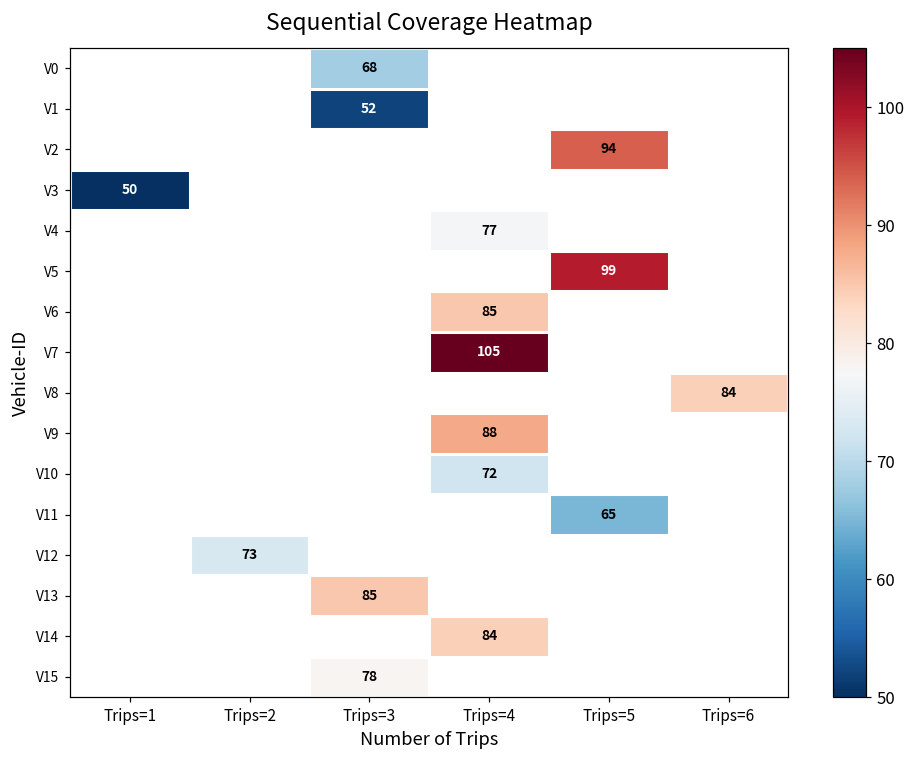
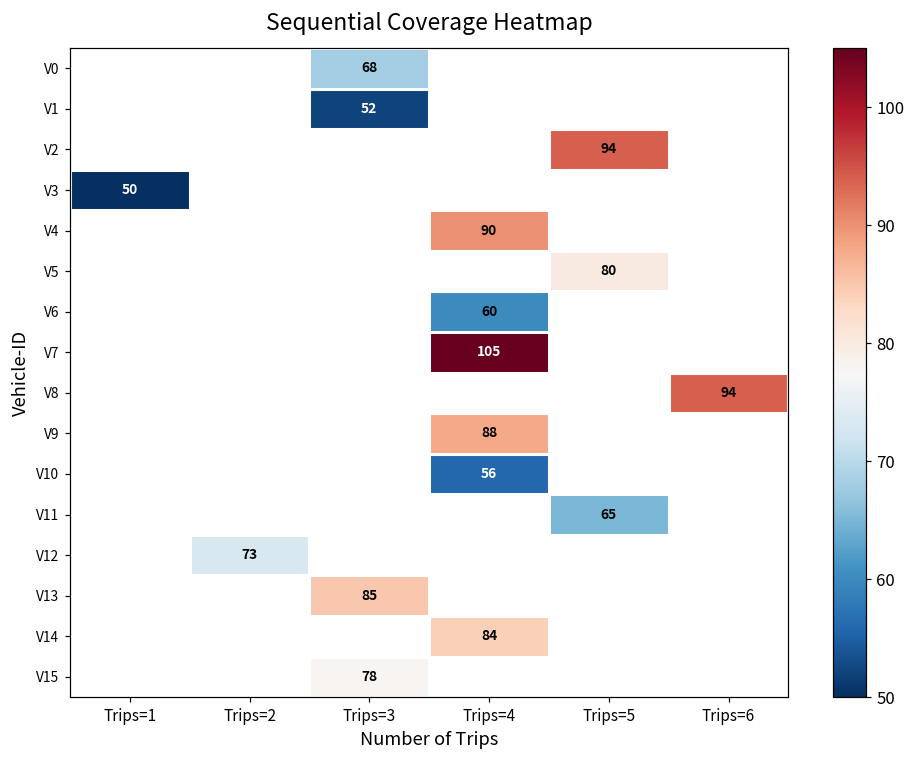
  {
    "V0": {
      "Trips=3": 68
    },
    "V1": {
      "Trips=3": 52
    },
    "V2": {
      "Trips=5": 94
    },
    "V3": {
      "Trips=1": 50
    },
    "V4": {
-     "Trips=4": 77
+     "Trips=4": 90
    },
    "V5": {
-     "Trips=5": 99
+     "Trips=5": 80
    },
    "V6": {
-     "Trips=4": 85
+     "Trips=4": 60
    },
    "V7": {
      "Trips=4": 105
    },
    "V8": {
-     "Trips=6": 84
+     "Trips=6": 94
    },
    "V9": {
      "Trips=4": 88
    },
    "V10": {
-     "Trips=4": 72
+     "Trips=4": 56
    },
    "V11": {
      "Trips=5": 65
    },
    "V12": {
      "Trips=2": 73
    },
    "V13": {
      "Trips=3": 85
    },
    "V14": {
      "Trips=4": 84
    },
    "V15": {
      "Trips=3": 78
    }
  }
